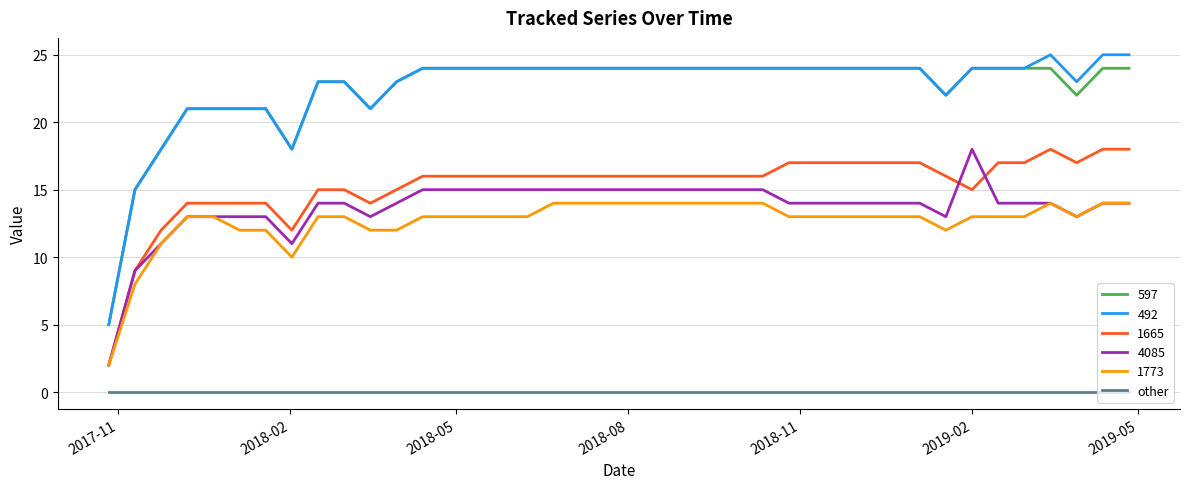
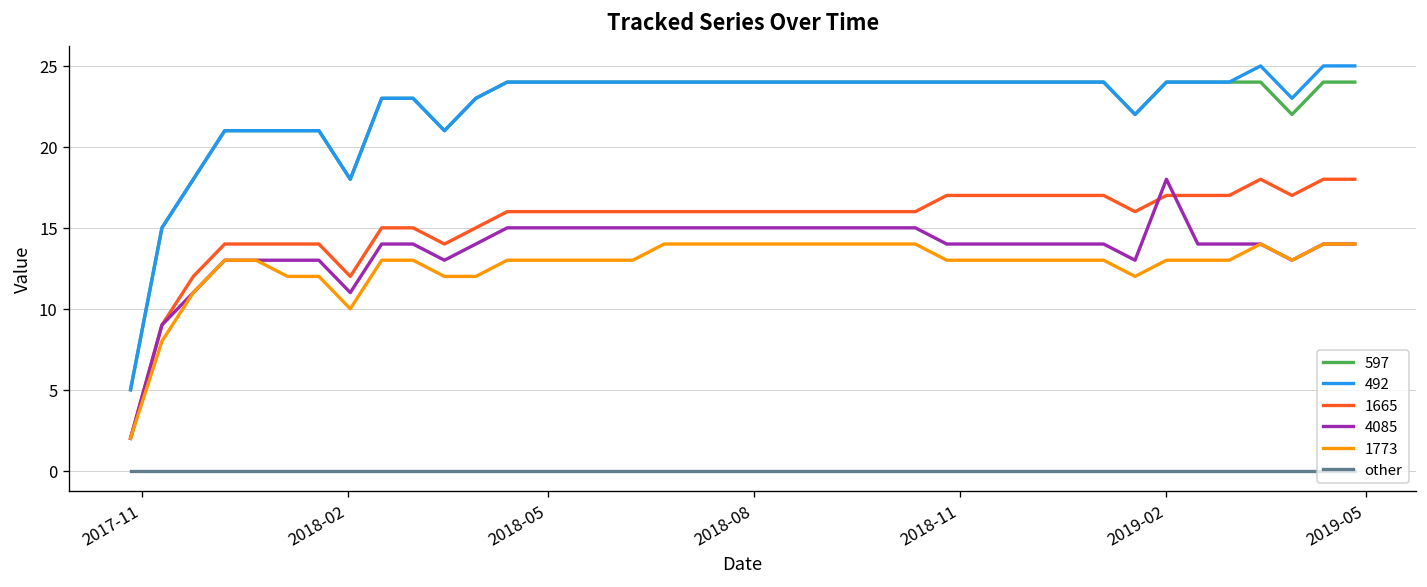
  {
    "1665": {
-     "2019-02": 15
+     "2019-02": 17
    },
    "4085": {
      "2019-02": 18
    },
    "1773": {
      "2019-02": 13
    },
    "other": {
      "2019-02": 0
    }
  }
